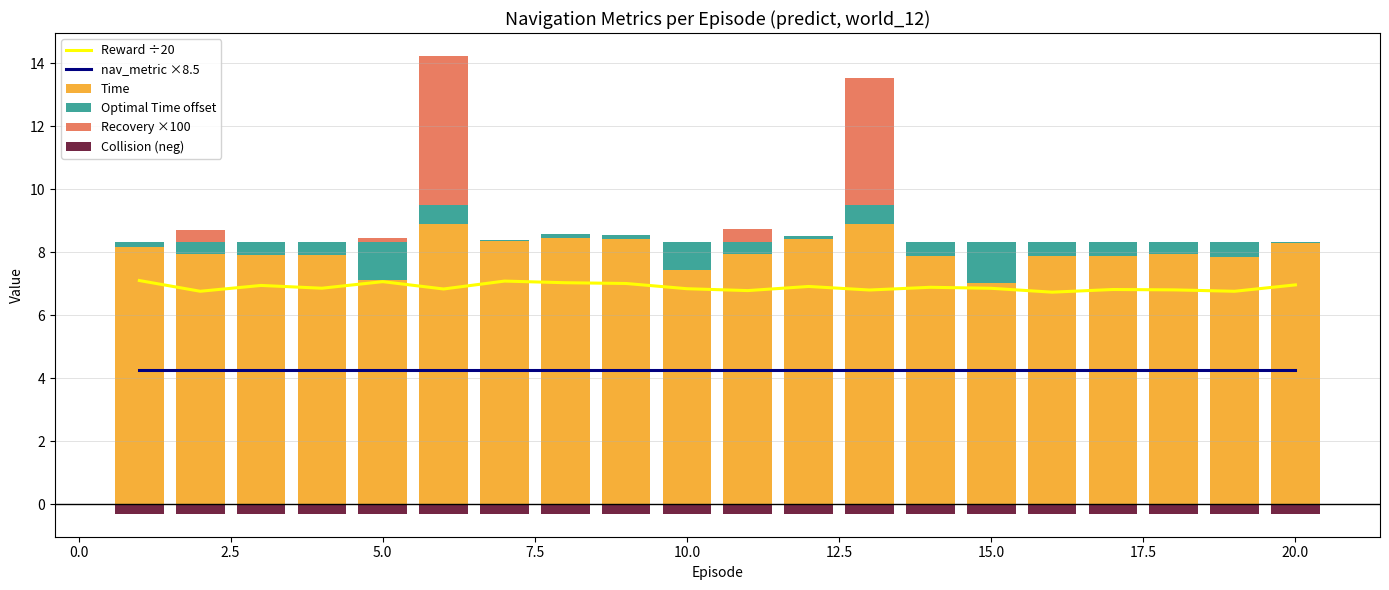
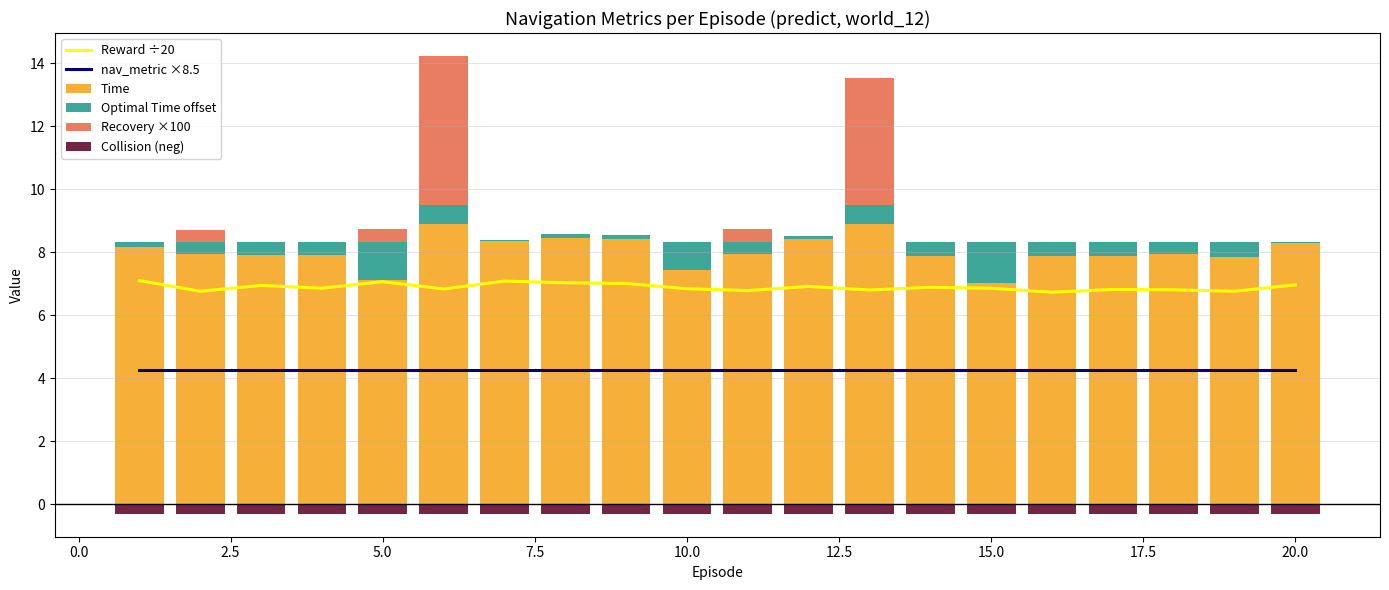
  {
    "Reward ÷20": {
      "5.0": 7.1,
      "10.0": 6.8,
      "15.0": 6.9,
      "20.0": 7.0
    },
    "Time": {
      "5.0": 7.1,
      "10.0": 7.4,
      "15.0": 7.0,
      "20.0": 8.3
    },
    "nav_metric ×8.5": {
      "5.0": 4.3,
      "10.0": 4.3,
      "15.0": 4.3,
      "20.0": 4.3
    },
    "Optimal Time offset": {
      "5.0": 1.2,
      "10.0": 0.9,
      "15.0": 1.3
    },
    "Recovery ×100": {
-     "5.0": 0.1
+     "5.0": 0.4
    },
    "Collision (neg)": {
      "5.0": -0.3,
      "10.0": -0.3,
      "15.0": -0.3,
      "20.0": -0.3
    }
  }
